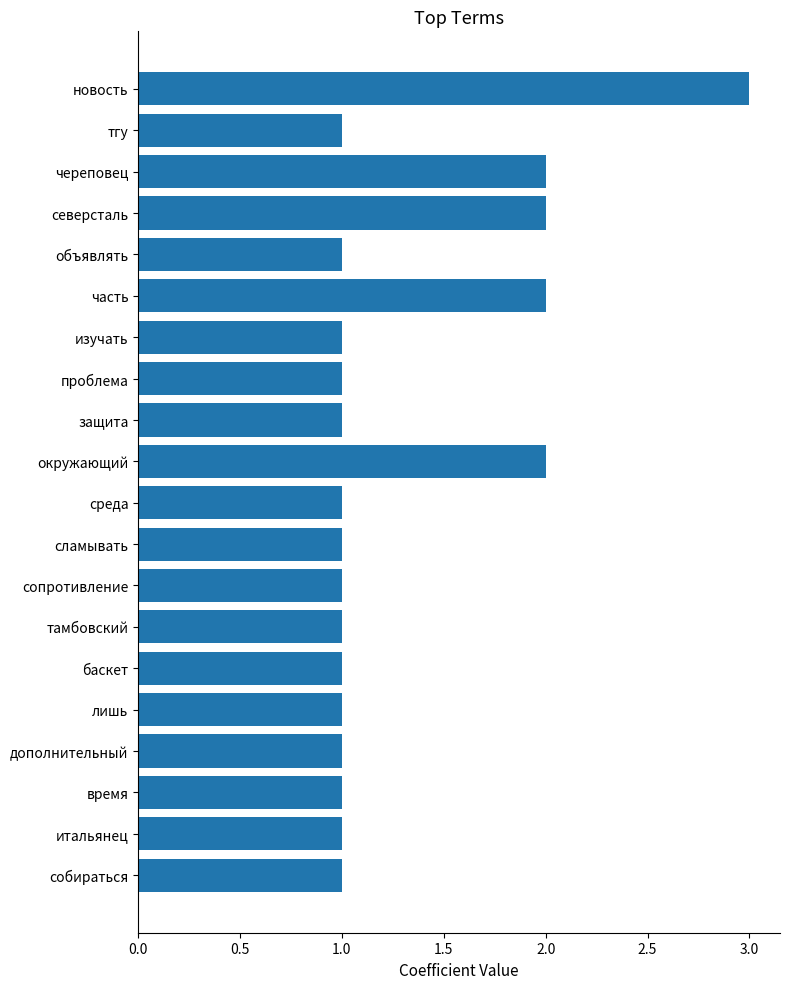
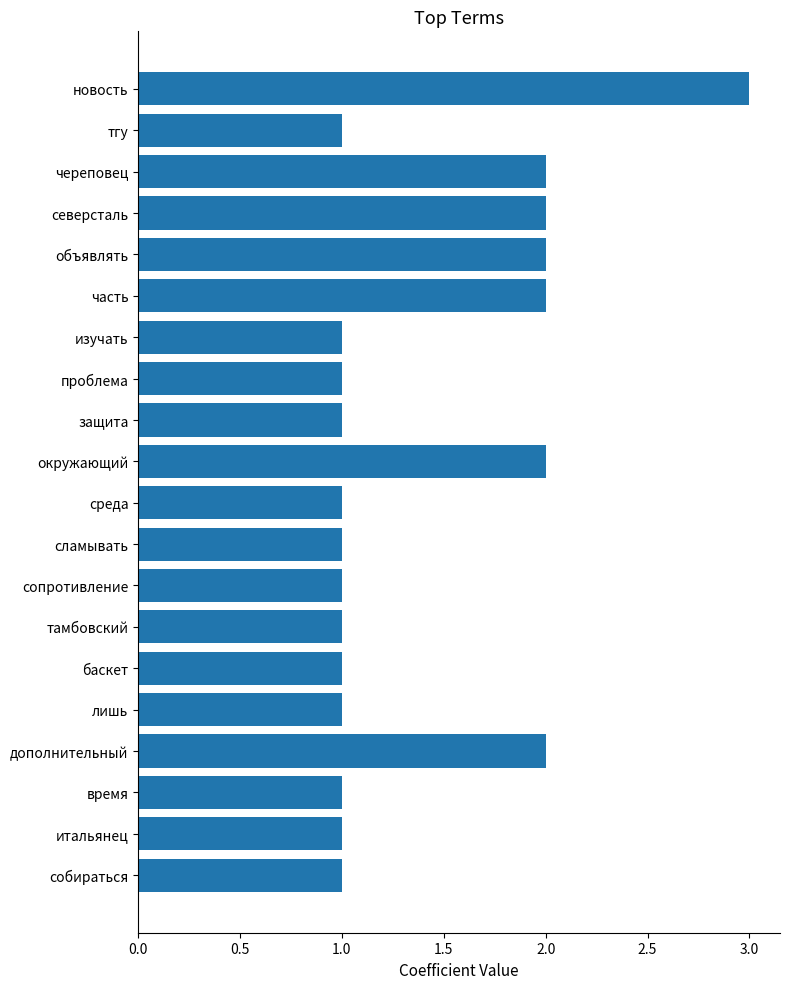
  {
    "новость": 3,
    "тгу": 1,
    "череповец": 2,
    "северсталь": 2,
-   "объявлять": 1,
+   "объявлять": 2,
    "часть": 2,
    "изучать": 1,
    "проблема": 1,
    "защита": 1,
    "окружающий": 2,
    "среда": 1,
    "сламывать": 1,
    "сопротивление": 1,
    "тамбовский": 1,
    "баскет": 1,
    "лишь": 1,
-   "дополнительный": 1,
+   "дополнительный": 2,
    "время": 1,
    "итальянец": 1,
    "собираться": 1
  }
